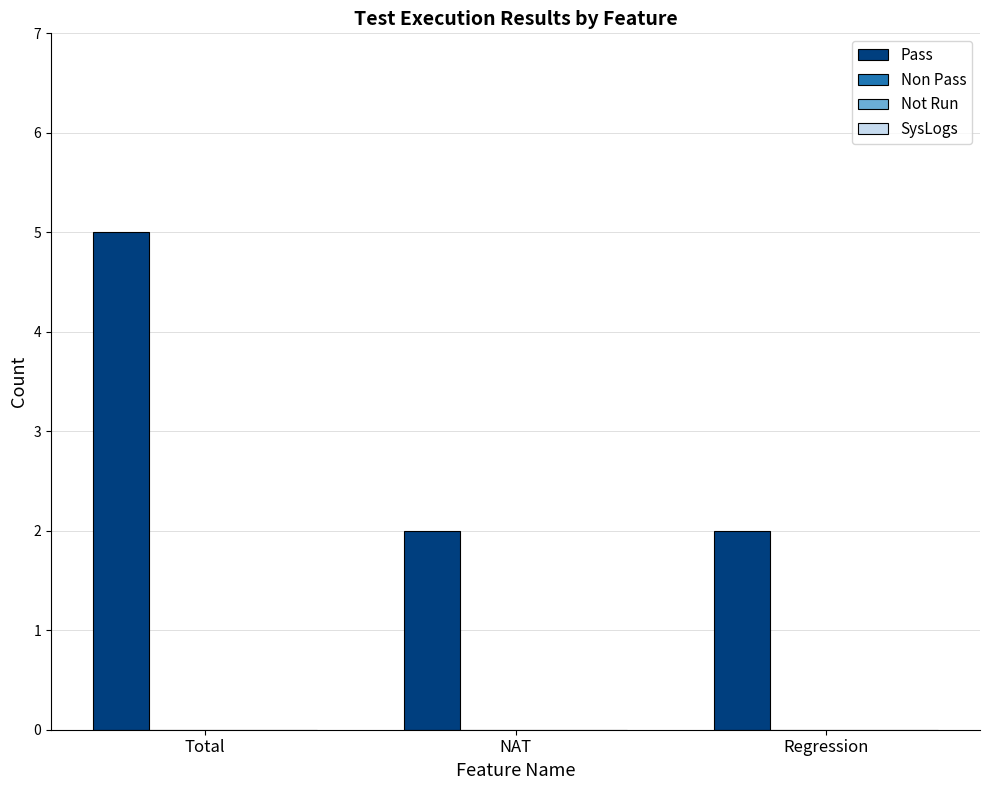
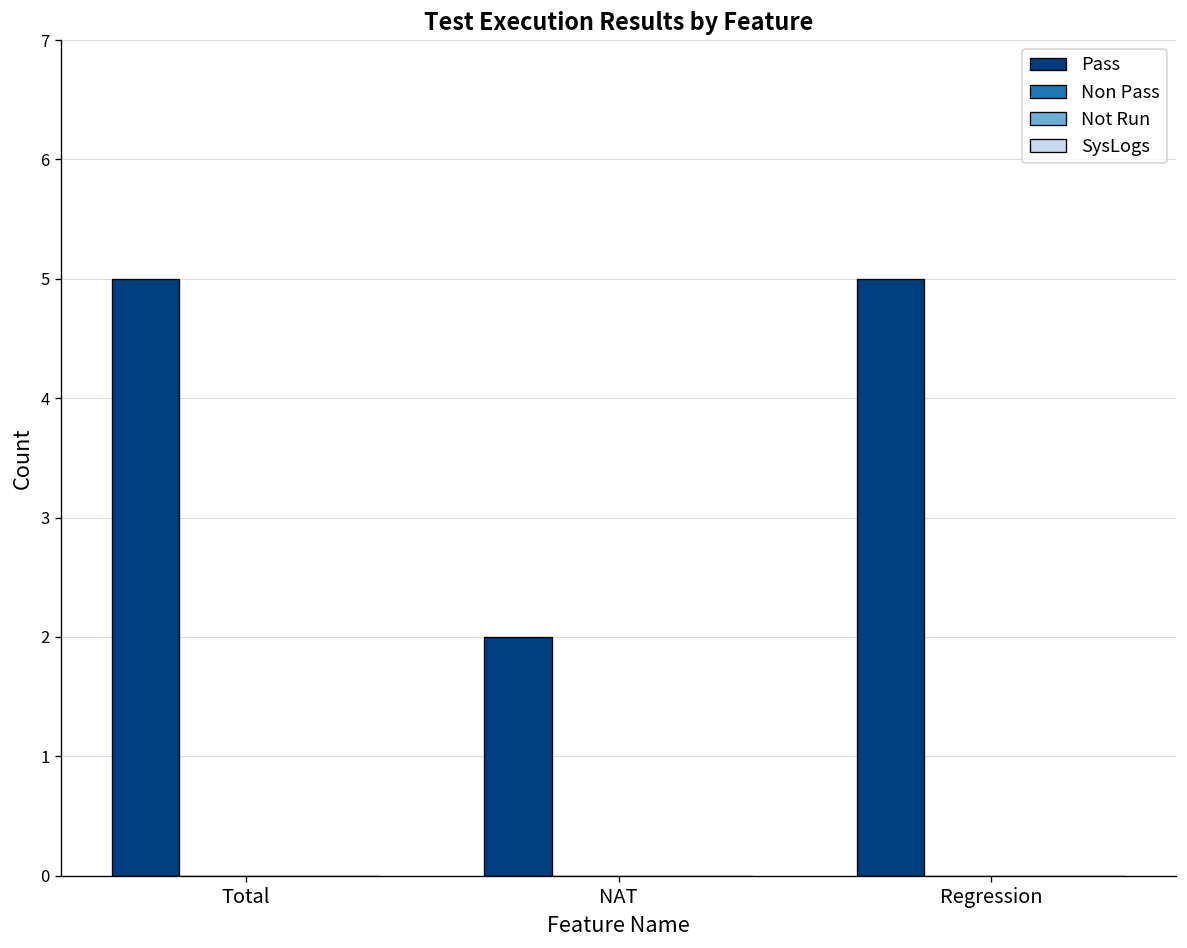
  {
    "Pass": {
      "Total": 5,
      "NAT": 2,
-     "Regression": 2
+     "Regression": 5
    },
    "Non Pass": {
      "Total": 0,
      "NAT": 0,
      "Regression": 0
    },
    "Not Run": {
      "Total": 0,
      "NAT": 0,
      "Regression": 0
    },
    "SysLogs": {
      "Total": 0,
      "NAT": 0,
      "Regression": 0
    }
  }
